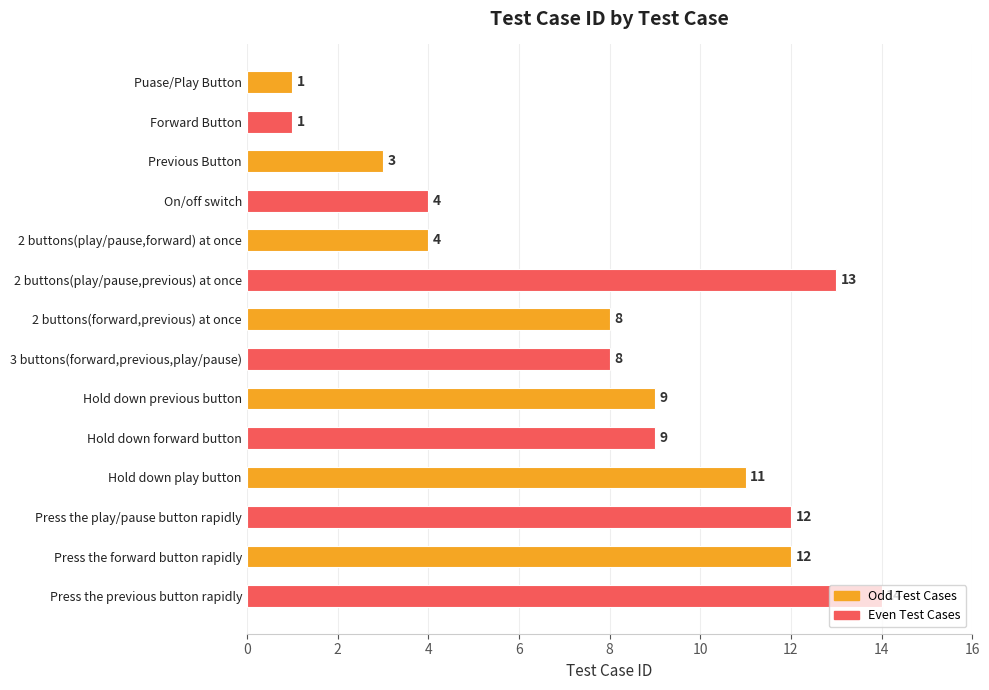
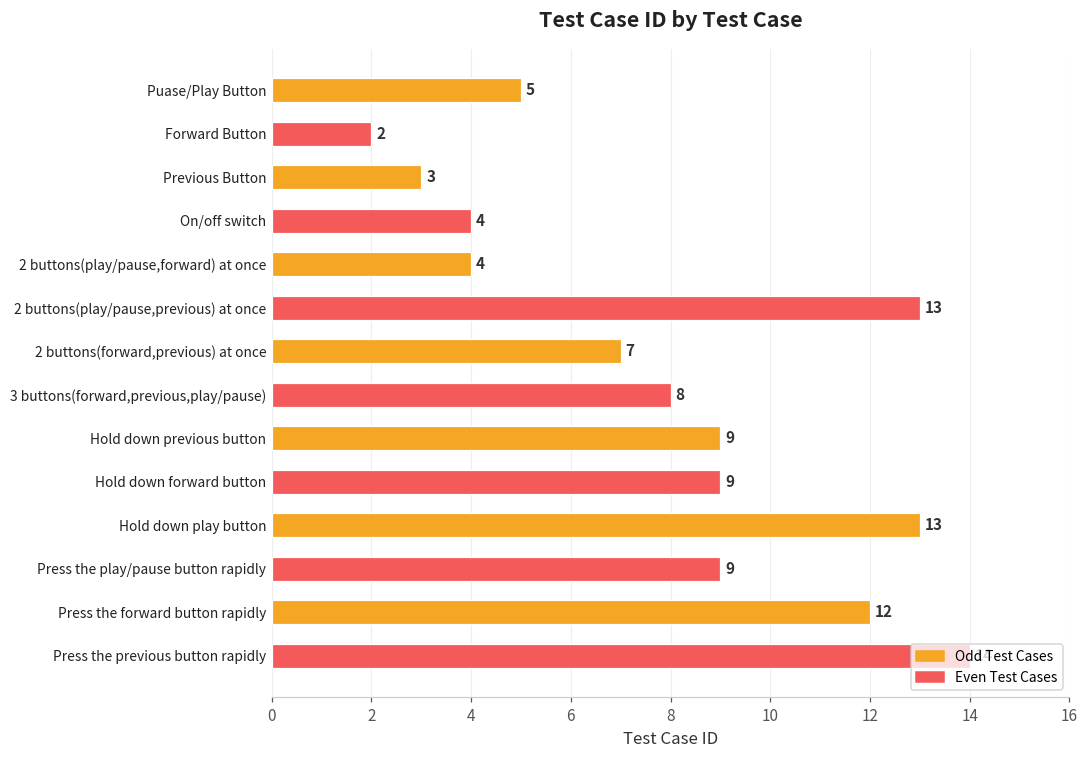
  {
-   "Puase/Play Button": 1,
-   "Forward Button": 1,
+   "Puase/Play Button": 5,
+   "Forward Button": 2,
    "Previous Button": 3,
    "On/off switch": 4,
    "2 buttons(play/pause,forward) at once": 4,
    "2 buttons(play/pause,previous) at once": 13,
-   "2 buttons(forward,previous) at once": 8,
+   "2 buttons(forward,previous) at once": 7,
    "3 buttons(forward,previous,play/pause)": 8,
    "Hold down previous button": 9,
    "Hold down forward button": 9,
-   "Hold down play button": 11,
-   "Press the play/pause button rapidly": 12,
+   "Hold down play button": 13,
+   "Press the play/pause button rapidly": 9,
    "Press the forward button rapidly": 12
  }
